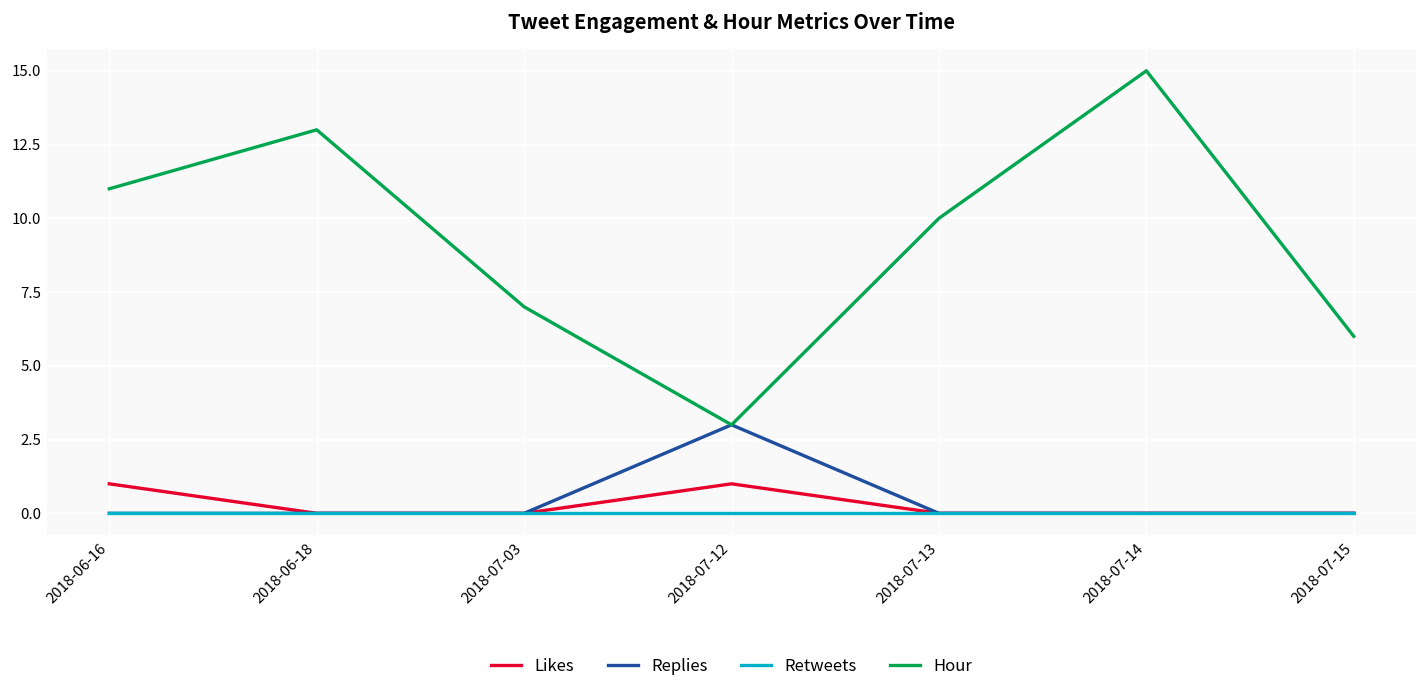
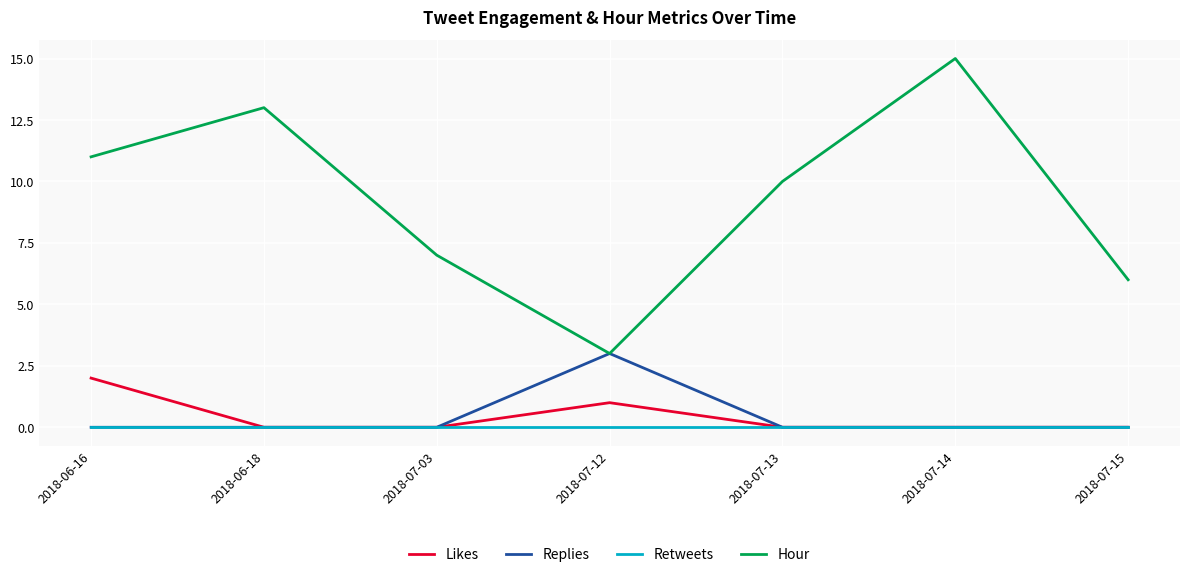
  {
    "Likes": {
-     "2018-06-16": 1,
+     "2018-06-16": 2,
      "2018-07-12": 1
    },
    "Retweets": {
      "2018-07-12": 0
    },
    "Hour": {
      "2018-06-16": 11,
      "2018-06-18": 13,
      "2018-07-03": 7,
      "2018-07-13": 10,
      "2018-07-14": 15,
      "2018-07-15": 6
    }
  }
